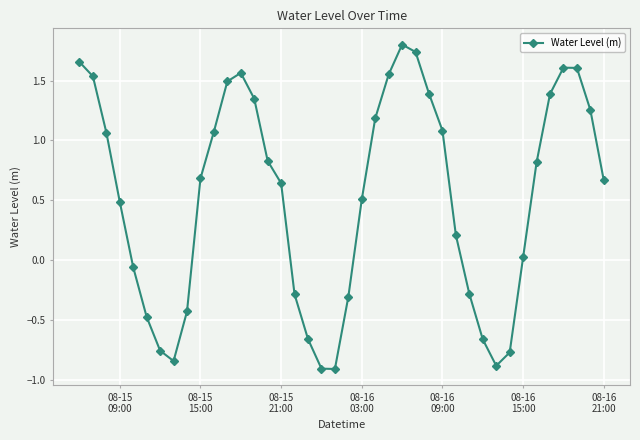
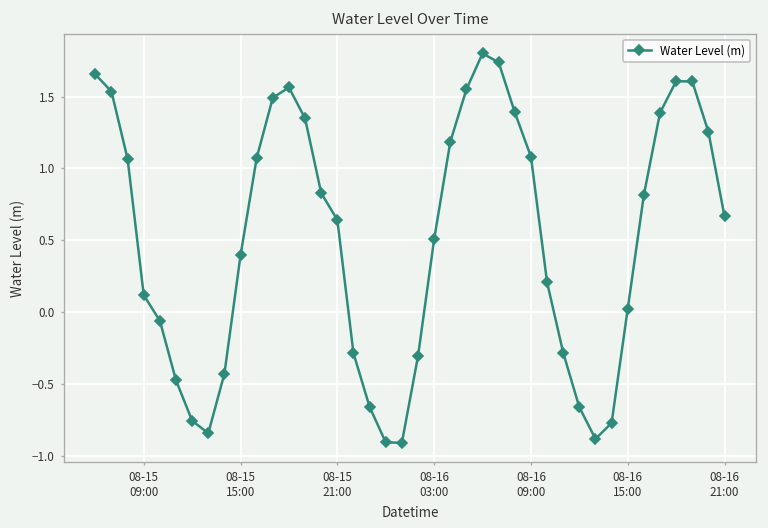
  {
-   "08-15 09:00": 0.49,
-   "08-15 15:00": 0.68,
+   "08-15 09:00": 0.12,
+   "08-15 15:00": 0.40,
    "08-15 21:00": 0.64,
    "08-16 03:00": 0.51,
    "08-16 09:00": 1.08,
    "08-16 15:00": 0.02,
    "08-16 21:00": 0.67
  }
